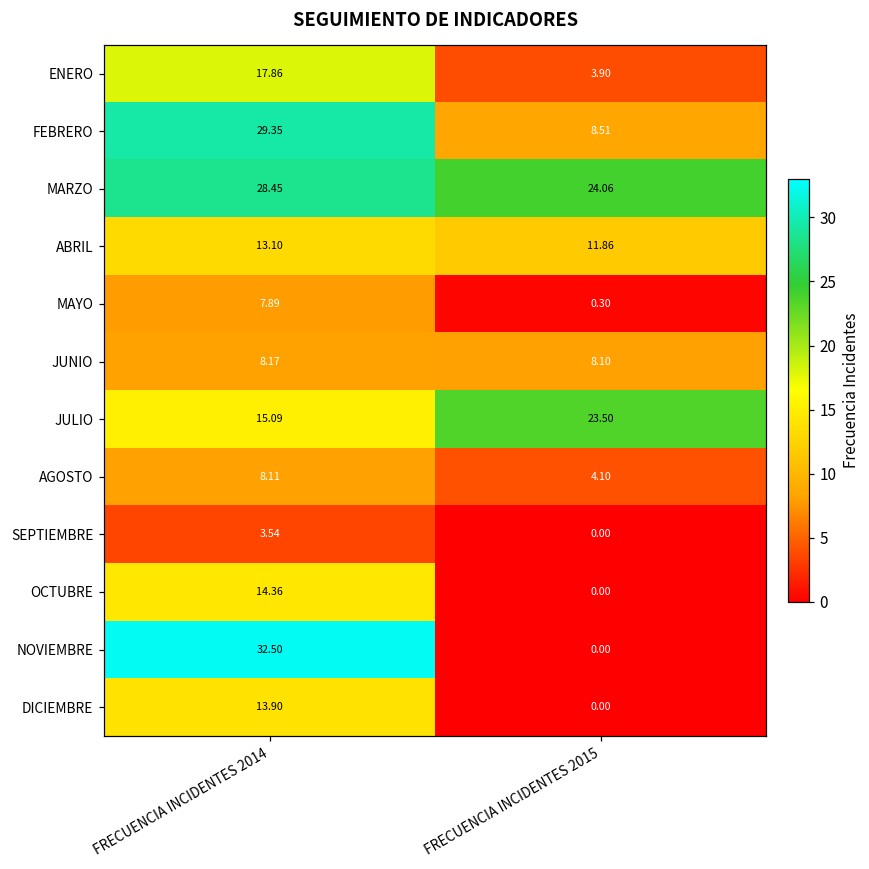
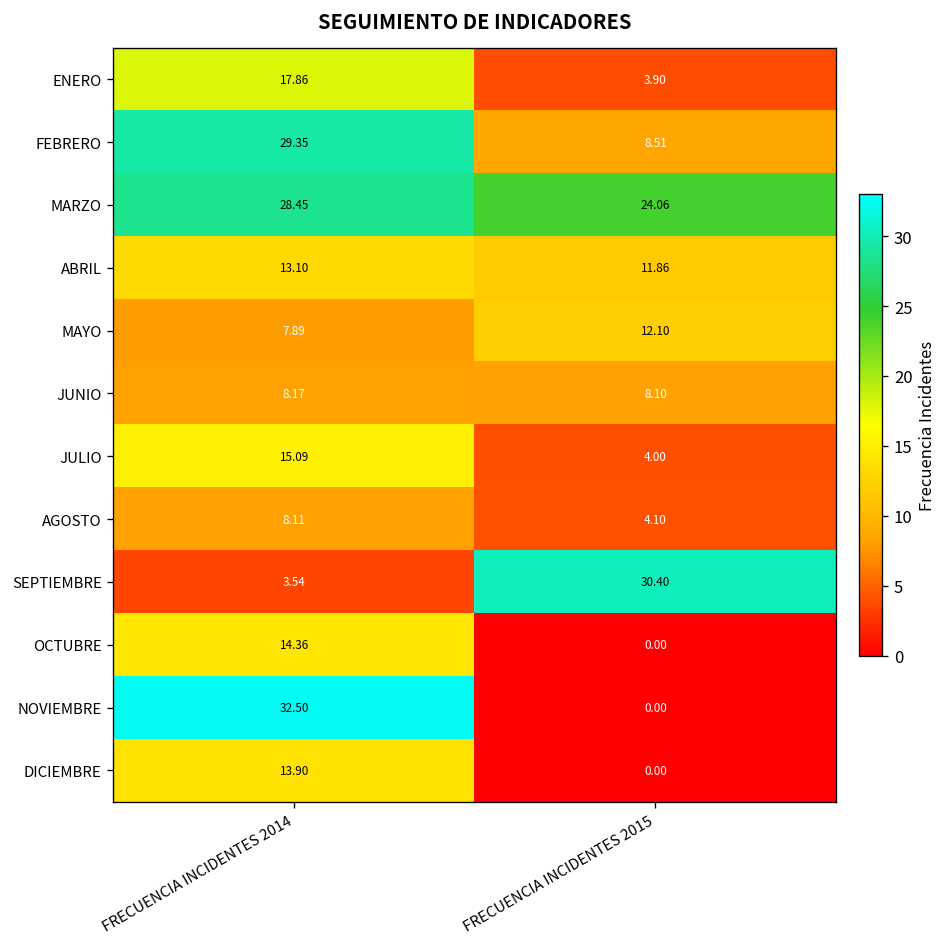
  {
    "ENERO": {
      "FRECUENCIA INCIDENTES 2014": 17.86,
      "FRECUENCIA INCIDENTES 2015": 3.90
    },
    "FEBRERO": {
      "FRECUENCIA INCIDENTES 2014": 29.35,
      "FRECUENCIA INCIDENTES 2015": 8.51
    },
    "MARZO": {
      "FRECUENCIA INCIDENTES 2014": 28.45,
      "FRECUENCIA INCIDENTES 2015": 24.06
    },
    "ABRIL": {
      "FRECUENCIA INCIDENTES 2014": 13.10,
      "FRECUENCIA INCIDENTES 2015": 11.86
    },
    "MAYO": {
      "FRECUENCIA INCIDENTES 2014": 7.89,
-     "FRECUENCIA INCIDENTES 2015": 0.30
+     "FRECUENCIA INCIDENTES 2015": 12.10
    },
    "JUNIO": {
      "FRECUENCIA INCIDENTES 2014": 8.17,
      "FRECUENCIA INCIDENTES 2015": 8.10
    },
    "JULIO": {
      "FRECUENCIA INCIDENTES 2014": 15.09,
-     "FRECUENCIA INCIDENTES 2015": 23.50
+     "FRECUENCIA INCIDENTES 2015": 4.00
    },
    "AGOSTO": {
      "FRECUENCIA INCIDENTES 2014": 8.11,
      "FRECUENCIA INCIDENTES 2015": 4.10
    },
    "SEPTIEMBRE": {
      "FRECUENCIA INCIDENTES 2014": 3.54,
-     "FRECUENCIA INCIDENTES 2015": 0.00
+     "FRECUENCIA INCIDENTES 2015": 30.40
    },
    "OCTUBRE": {
      "FRECUENCIA INCIDENTES 2014": 14.36,
      "FRECUENCIA INCIDENTES 2015": 0.00
    },
    "NOVIEMBRE": {
      "FRECUENCIA INCIDENTES 2014": 32.50,
      "FRECUENCIA INCIDENTES 2015": 0.00
    },
    "DICIEMBRE": {
      "FRECUENCIA INCIDENTES 2014": 13.90,
      "FRECUENCIA INCIDENTES 2015": 0.00
    }
  }
